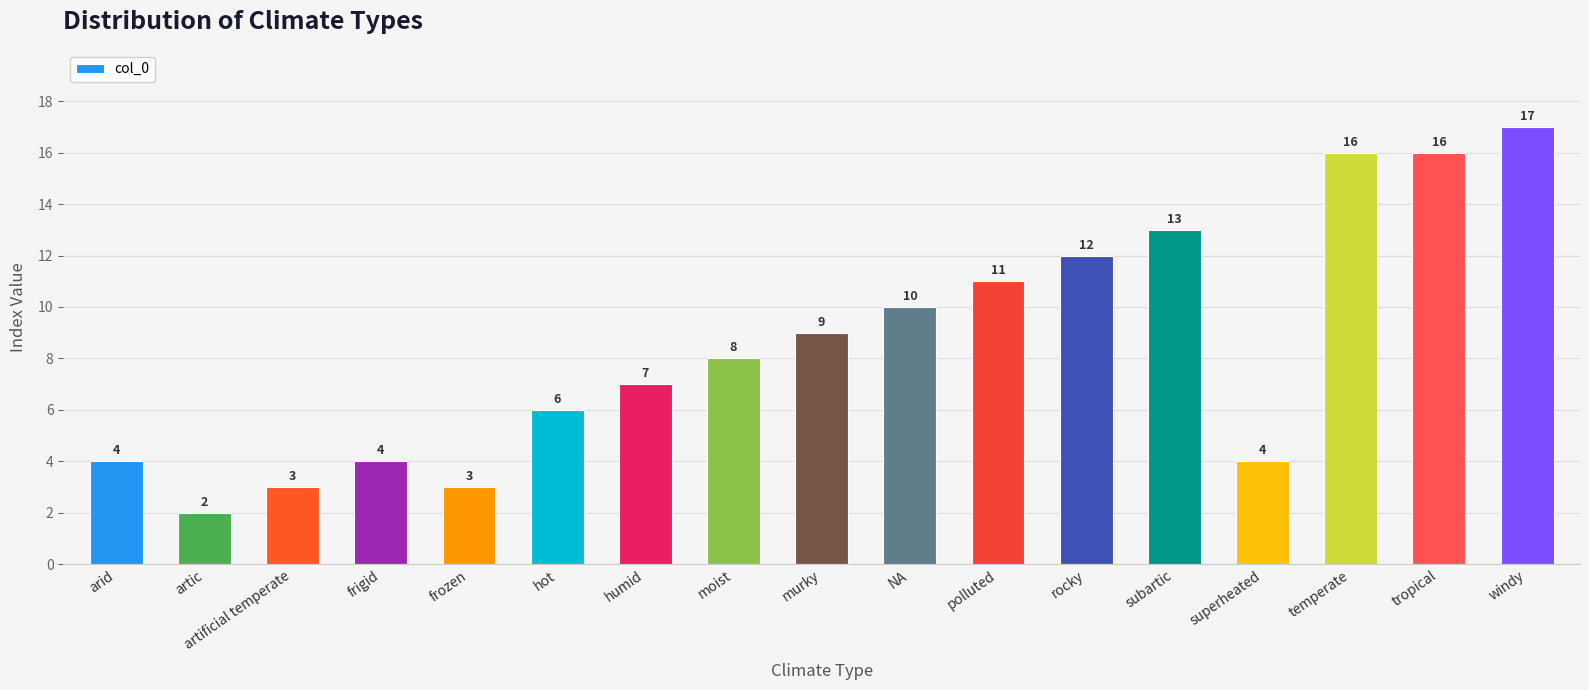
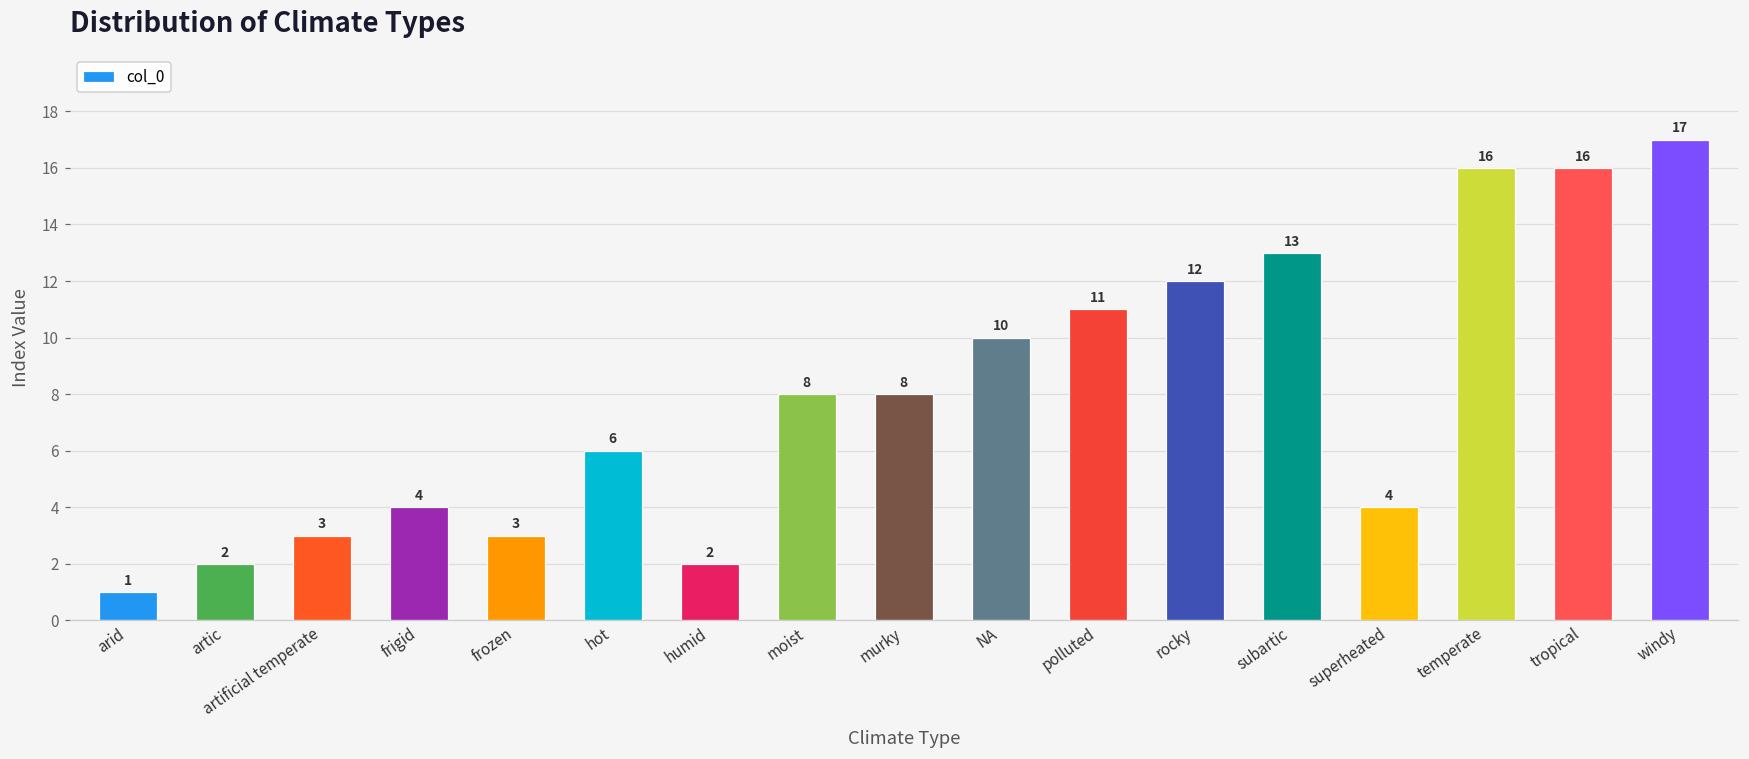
  {
-   "arid": 4,
+   "arid": 1,
    "artic": 2,
    "artificial temperate": 3,
    "frigid": 4,
    "frozen": 3,
    "hot": 6,
-   "humid": 7,
+   "humid": 2,
    "moist": 8,
-   "murky": 9,
+   "murky": 8,
    "NA": 10,
    "polluted": 11,
    "rocky": 12,
    "subartic": 13,
    "superheated": 4,
    "temperate": 16,
    "tropical": 16,
    "windy": 17
  }
